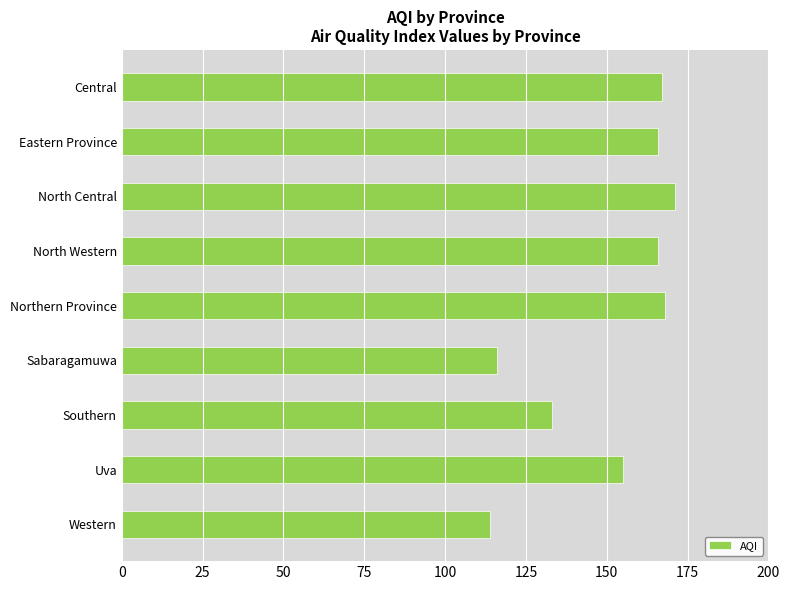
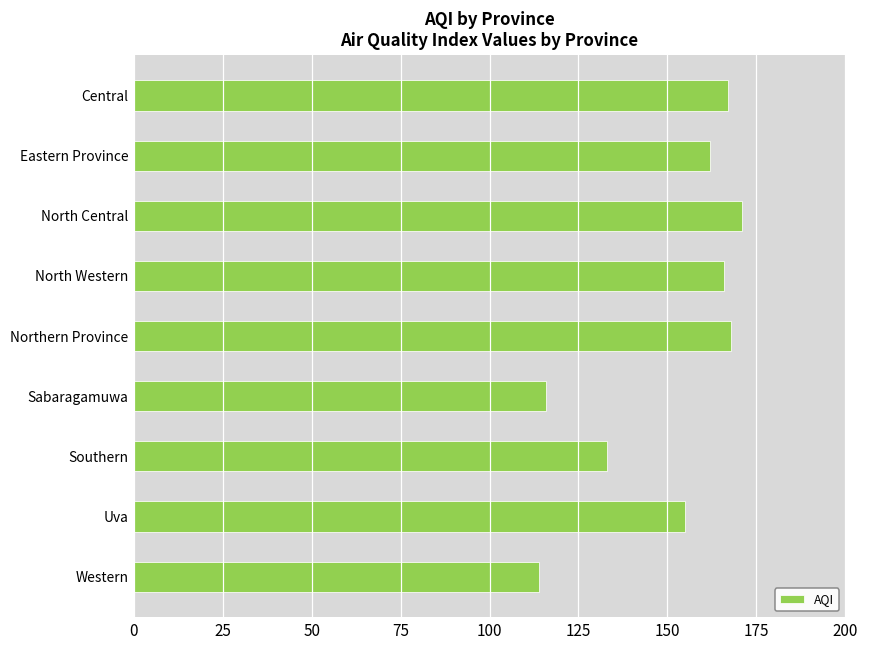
  {
    "Central": 167,
-   "Eastern Province": 166,
+   "Eastern Province": 162,
    "North Central": 171,
    "North Western": 166,
    "Northern Province": 168,
    "Sabaragamuwa": 116,
    "Southern": 133,
    "Uva": 155,
    "Western": 114
  }
